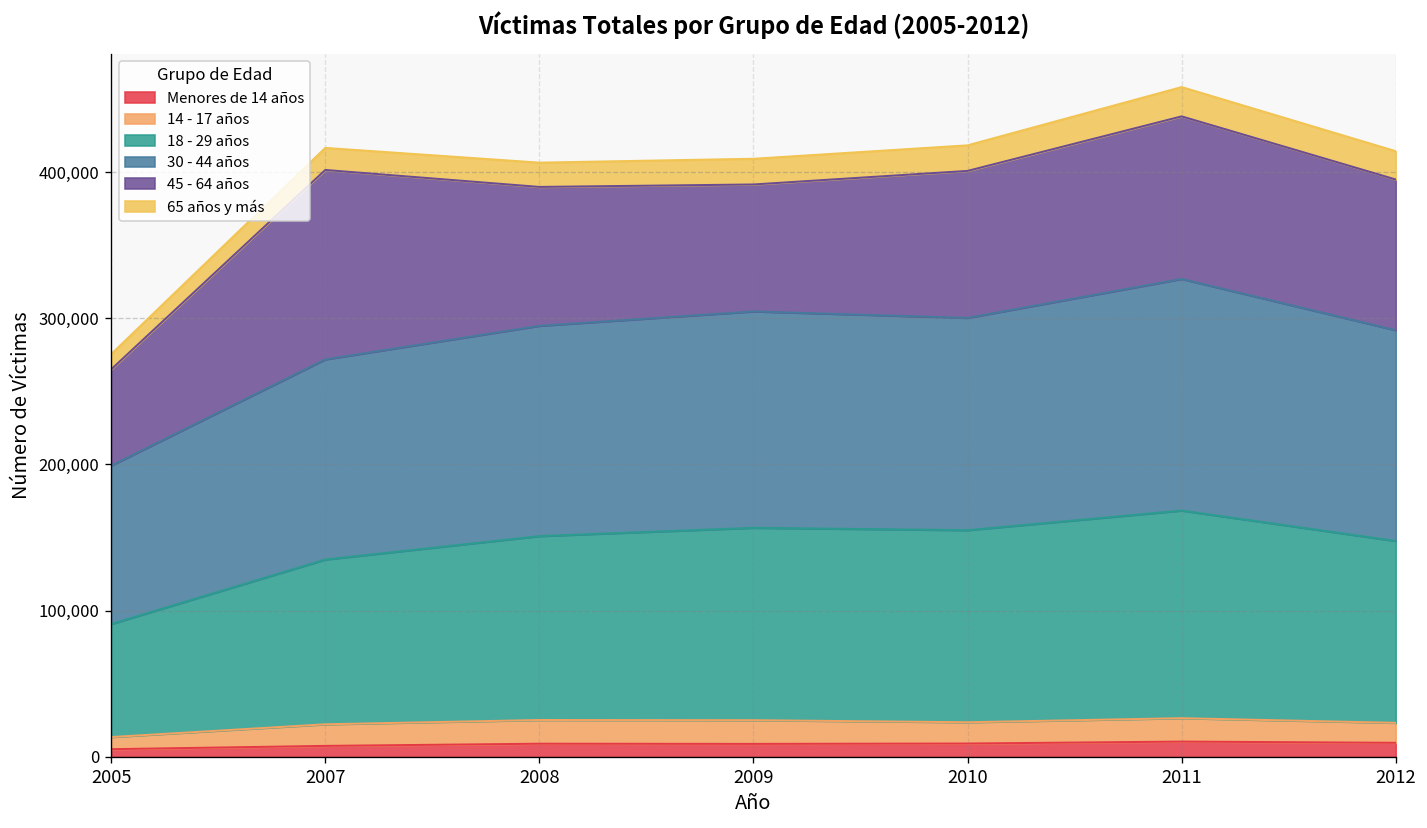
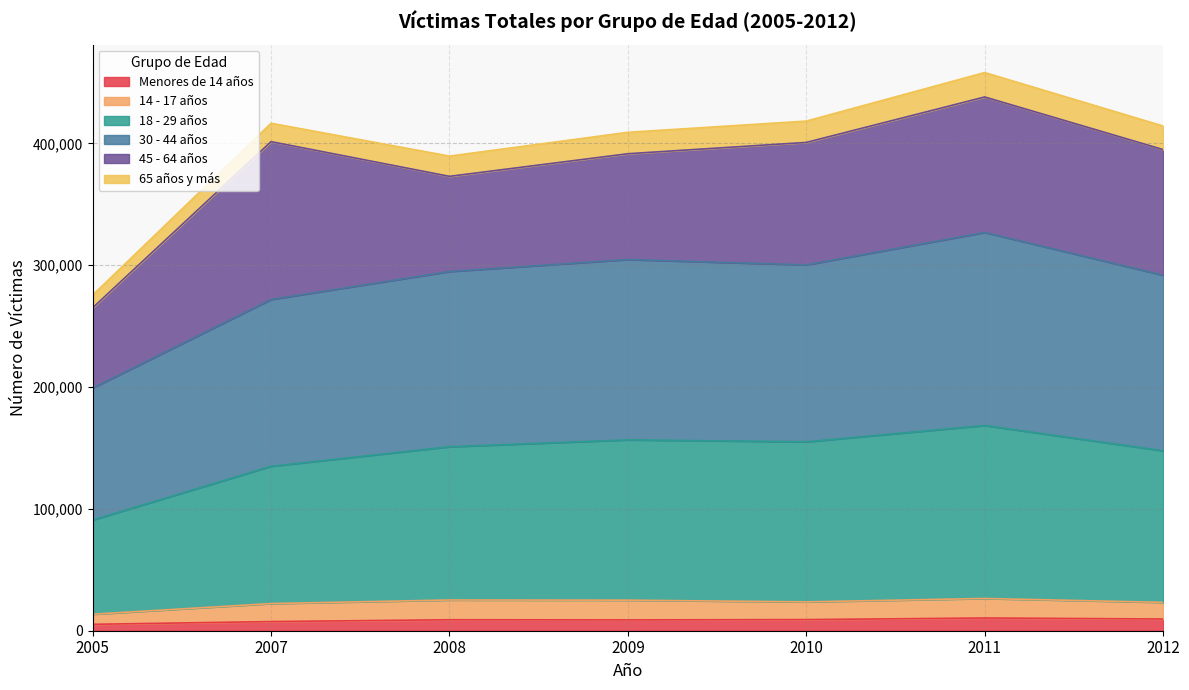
  {
    "Menores de 14 años": {
      "2005": "5,000",
      "2007": "8,000",
      "2008": "9,000",
      "2009": "9,000",
      "2010": "9,000",
      "2011": "10,000",
      "2012": "10,000"
    },
    "45 - 64 años": {
      "2005": "66,000",
      "2007": "130,000",
-     "2008": "95,000",
+     "2008": "78,000",
      "2009": "87,000",
      "2010": "101,000",
      "2011": "111,000",
      "2012": "103,000"
    }
  }
